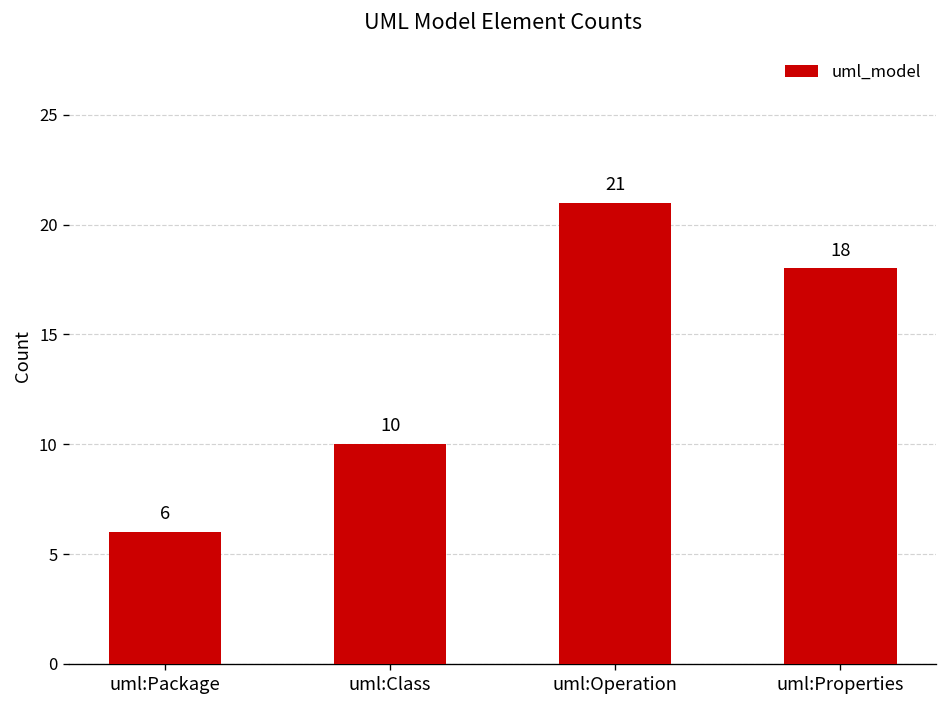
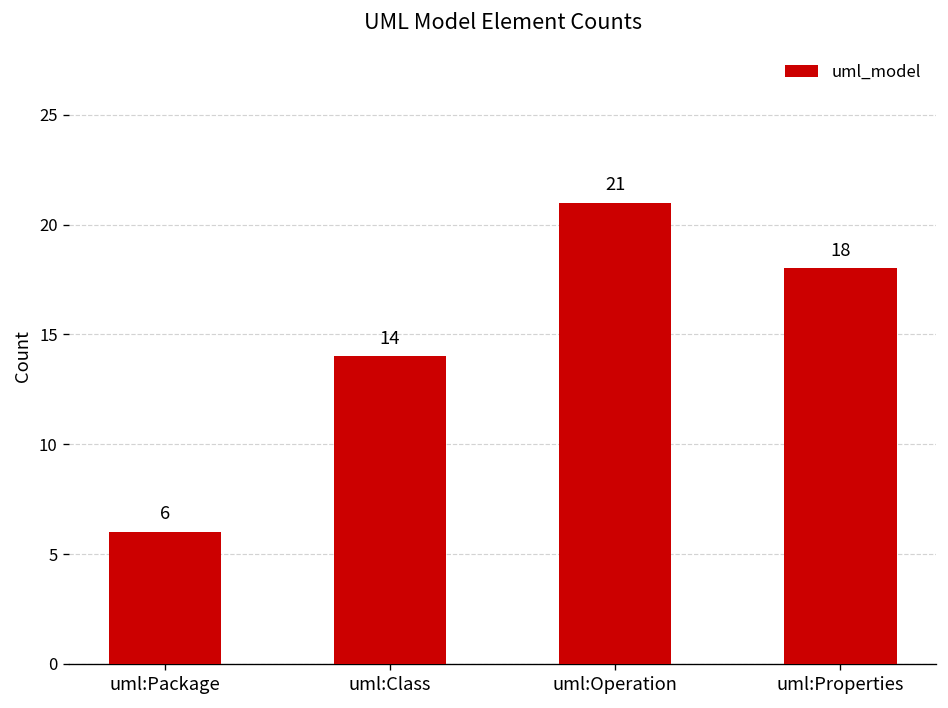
  {
    "uml:Package": 6,
-   "uml:Class": 10,
+   "uml:Class": 14,
    "uml:Operation": 21,
    "uml:Properties": 18
  }
